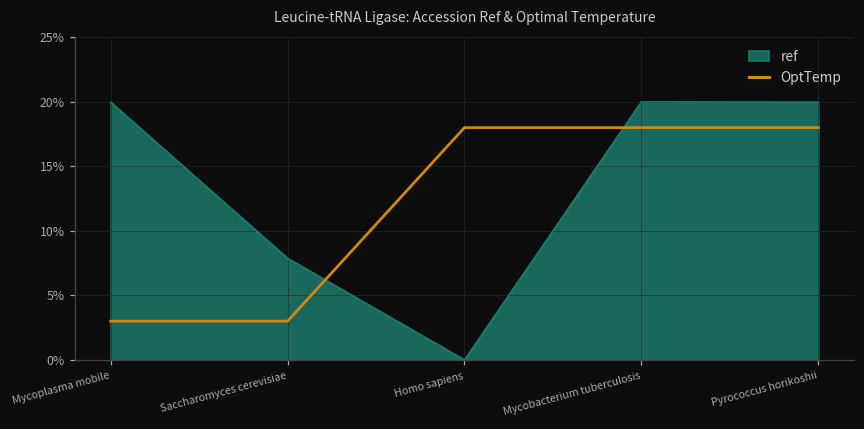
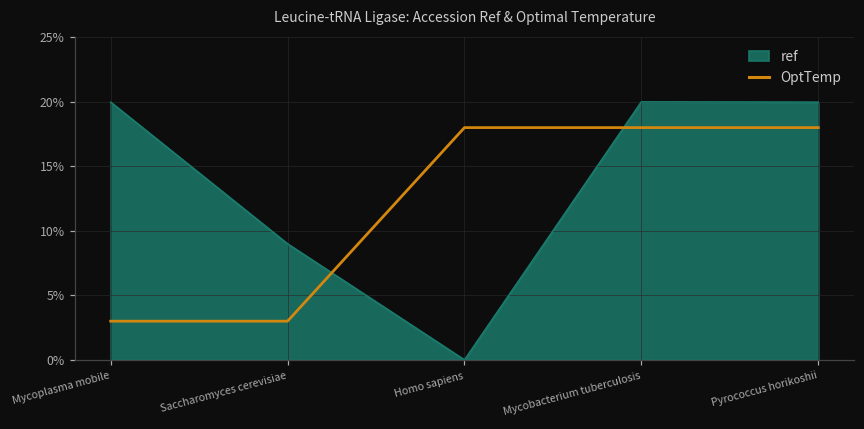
  {
    "ref": {
      "Mycoplasma mobile": "20.0%",
-     "Saccharomyces cerevisiae": "7.9%",
+     "Saccharomyces cerevisiae": "9.0%",
      "Homo sapiens": "0.0%",
      "Mycobacterium tuberculosis": "20.0%",
      "Pyrococcus horikoshii": "20.0%"
    },
    "OptTemp": {
      "Mycoplasma mobile": "3.0%",
      "Saccharomyces cerevisiae": "3.0%",
      "Homo sapiens": "18.0%",
      "Mycobacterium tuberculosis": "18.0%",
      "Pyrococcus horikoshii": "18.0%"
    }
  }
